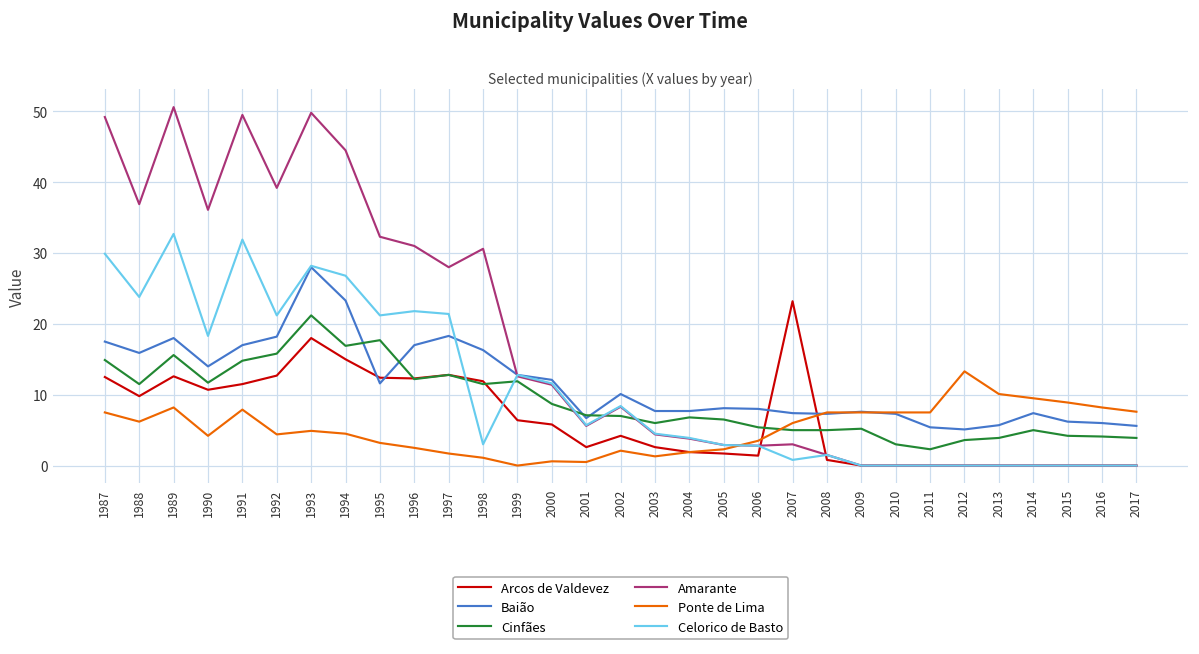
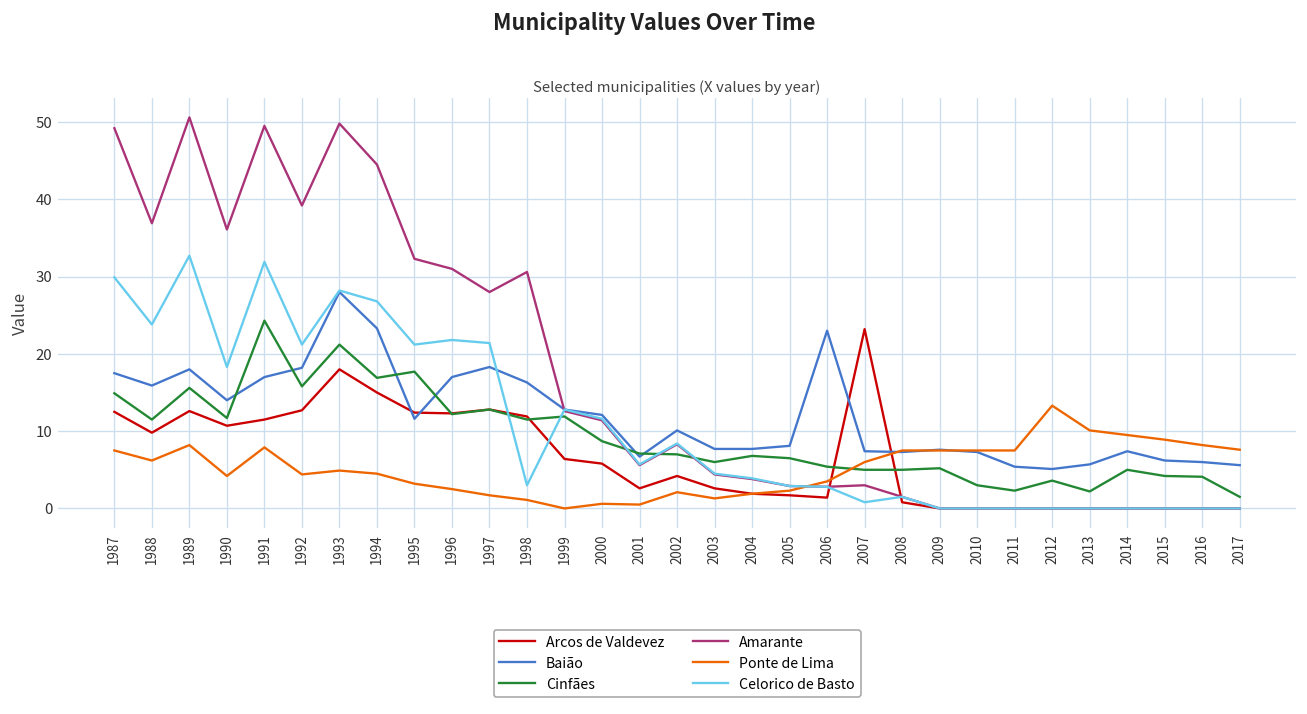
  {
    "Arcos de Valdevez": {
      "1987": 13,
      "1988": 10,
      "1989": 13,
      "1990": 11,
      "1991": 12,
      "1992": 13,
      "1993": 18,
      "1994": 15,
      "1995": 12,
      "1998": 12,
      "1999": 6,
      "2000": 6,
      "2001": 3,
      "2002": 4,
      "2003": 3,
      "2005": 2,
      "2006": 1,
      "2007": 23,
      "2008": 1
    },
    "Baião": {
      "1987": 18,
      "1988": 16,
      "1989": 18,
      "1990": 14,
      "1991": 17,
      "1992": 18,
      "1994": 23,
      "1995": 12,
      "1996": 17,
      "1997": 18,
      "1998": 16,
      "2000": 12,
      "2002": 10,
      "2003": 8,
      "2004": 8,
      "2005": 8,
-     "2006": 8,
+     "2006": 23,
      "2007": 7,
      "2011": 5,
      "2012": 5,
      "2013": 6,
      "2014": 7,
      "2015": 6,
      "2016": 6,
      "2017": 6
    },
    "Cinfães": {
      "1987": 15,
      "1988": 12,
      "1989": 16,
      "1990": 12,
-     "1991": 15,
+     "1991": 24,
      "1992": 16,
      "1993": 21,
      "1994": 17,
      "1995": 18,
      "1998": 12,
      "1999": 12,
      "2000": 9,
      "2002": 7,
      "2003": 6,
      "2004": 7,
      "2005": 7,
      "2006": 5,
      "2007": 5,
      "2008": 5,
      "2009": 5,
      "2010": 3,
      "2011": 2,
      "2012": 4,
-     "2013": 4,
+     "2013": 2,
      "2014": 5,
      "2015": 4,
      "2016": 4,
-     "2017": 4
+     "2017": 2
    },
    "Amarante": {
      "1987": 49,
      "1988": 37,
      "1989": 51,
      "1990": 36,
      "1991": 50,
      "1992": 39,
      "1993": 50,
      "1994": 45,
      "1995": 32,
      "1996": 31,
      "1997": 28,
      "1998": 31,
      "2007": 3
    },
    "Ponte de Lima": {
      "1987": 8,
      "1988": 6,
      "1989": 8,
      "1990": 4,
      "1991": 8,
      "1992": 4,
      "1993": 5,
      "1994": 5,
      "1995": 3,
      "1996": 3,
      "1997": 2,
      "1998": 1,
      "1999": 0,
      "2000": 1,
      "2001": 1,
      "2002": 2,
      "2003": 1,
      "2005": 2,
      "2006": 4,
      "2007": 6,
      "2011": 8,
      "2012": 13,
      "2013": 10,
      "2014": 10,
      "2015": 9,
      "2016": 8,
      "2017": 8
    },
    "Celorico de Basto": {
      "1987": 30,
      "1988": 24,
      "1989": 33,
      "1990": 18,
      "1991": 32,
      "1992": 21,
      "1994": 27,
      "1995": 21,
      "1996": 22,
      "1997": 21,
      "1998": 3,
      "2007": 1
    }
  }
